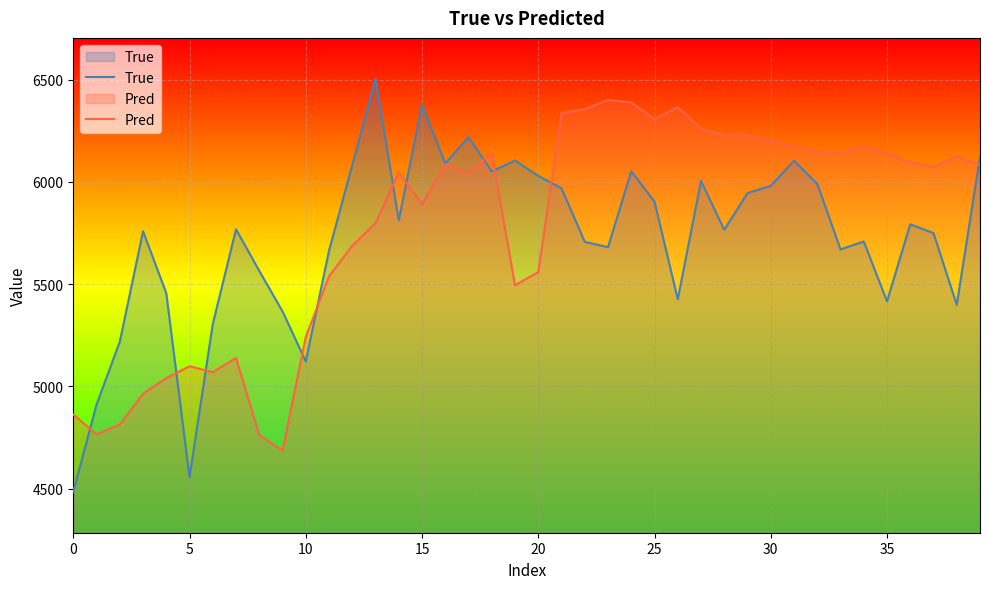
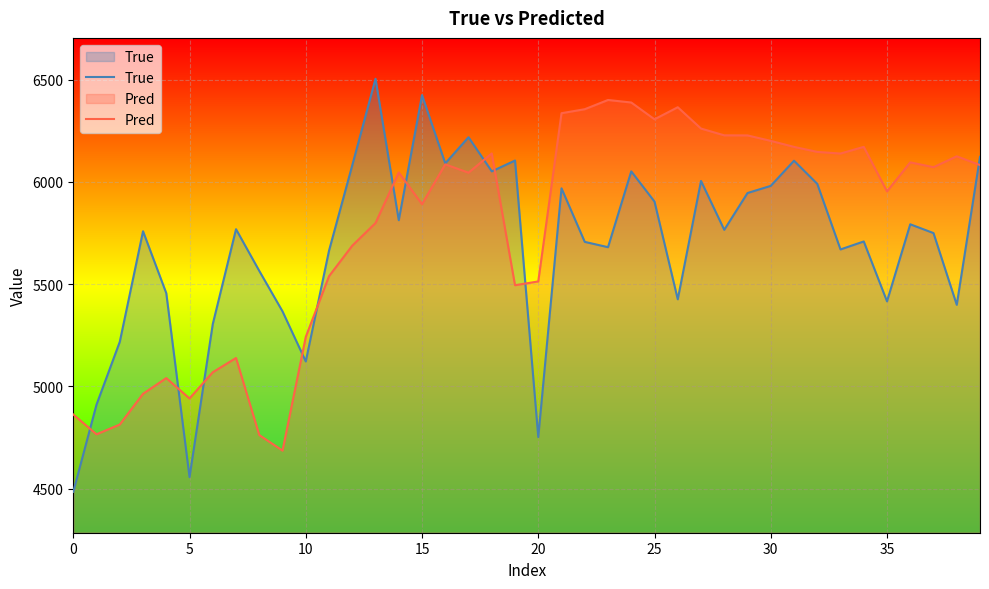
  {
    "True": {
      "0": 4480,
      "5": 4560,
      "10": 5120,
-     "15": 6380,
-     "20": 6030,
+     "15": 6430,
+     "20": 4750,
      "25": 5900,
      "30": 5980,
      "35": 5420
    },
    "Pred": {
      "0": 4860,
-     "5": 5100,
+     "5": 4940,
      "10": 5240,
      "15": 5890,
-     "20": 5560,
+     "20": 5510,
      "25": 6310,
      "30": 6200,
-     "35": 6140
+     "35": 5950
    }
  }
